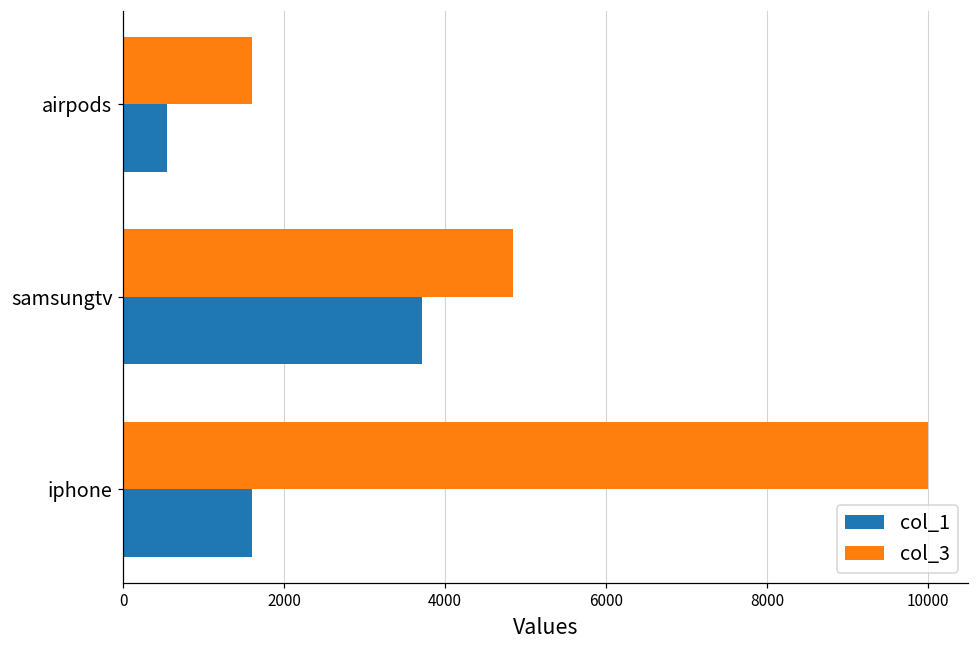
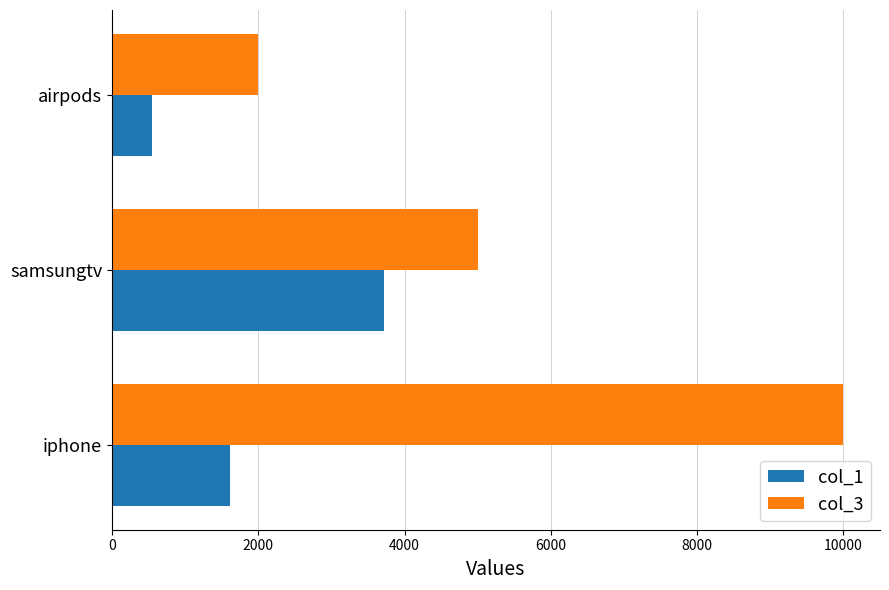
  {
    "col_1": {
      "airpods": 500,
      "samsungtv": 3700,
      "iphone": 1600
    },
    "col_3": {
-     "airpods": 1600,
-     "samsungtv": 4800,
+     "airpods": 2000,
+     "samsungtv": 5000,
      "iphone": 10000
    }
  }
